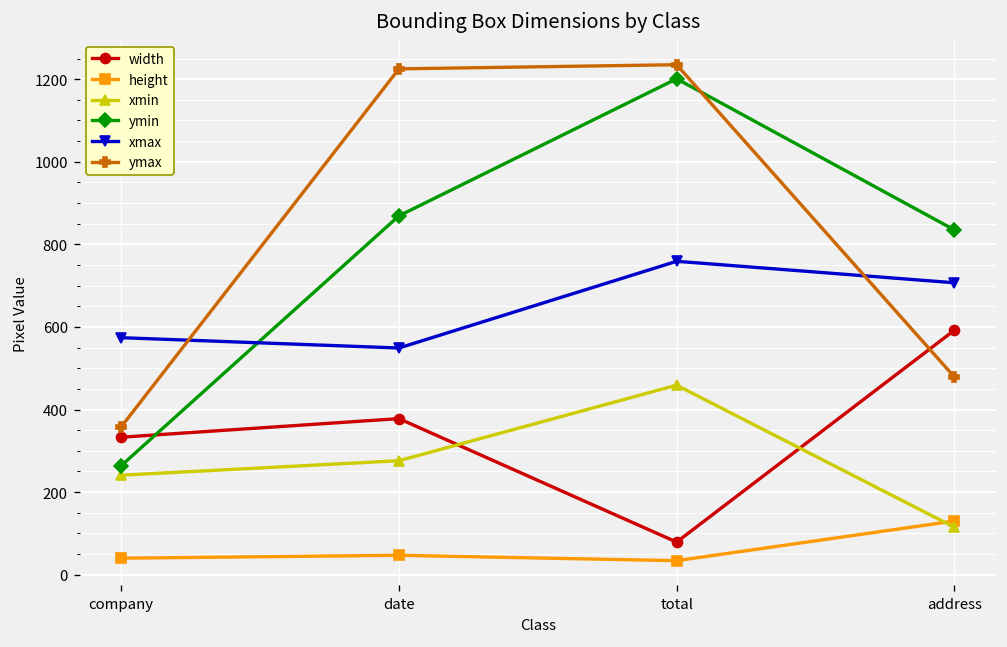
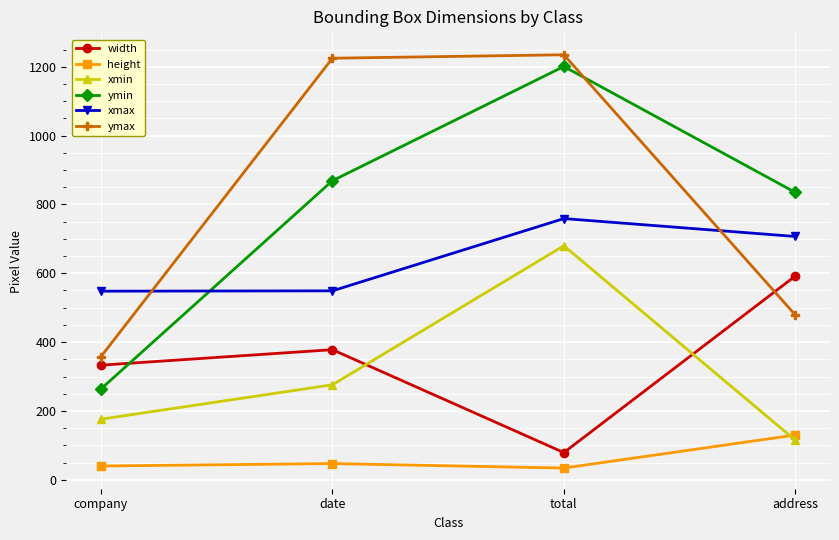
  {
    "width": {
      "company": 330,
      "date": 380,
      "total": 80,
      "address": 590
    },
    "height": {
      "company": 40,
      "date": 50,
      "total": 30,
      "address": 130
    },
    "xmin": {
-     "company": 240,
+     "company": 180,
      "date": 280,
-     "total": 460,
+     "total": 680,
      "address": 120
    },
    "ymin": {
      "company": 260,
      "date": 870,
      "total": 1200,
      "address": 840
    },
    "xmax": {
-     "company": 570,
+     "company": 550,
      "date": 550,
      "total": 760,
      "address": 710
    },
    "ymax": {
      "company": 360,
      "date": 1230,
      "total": 1240,
      "address": 480
    }
  }
